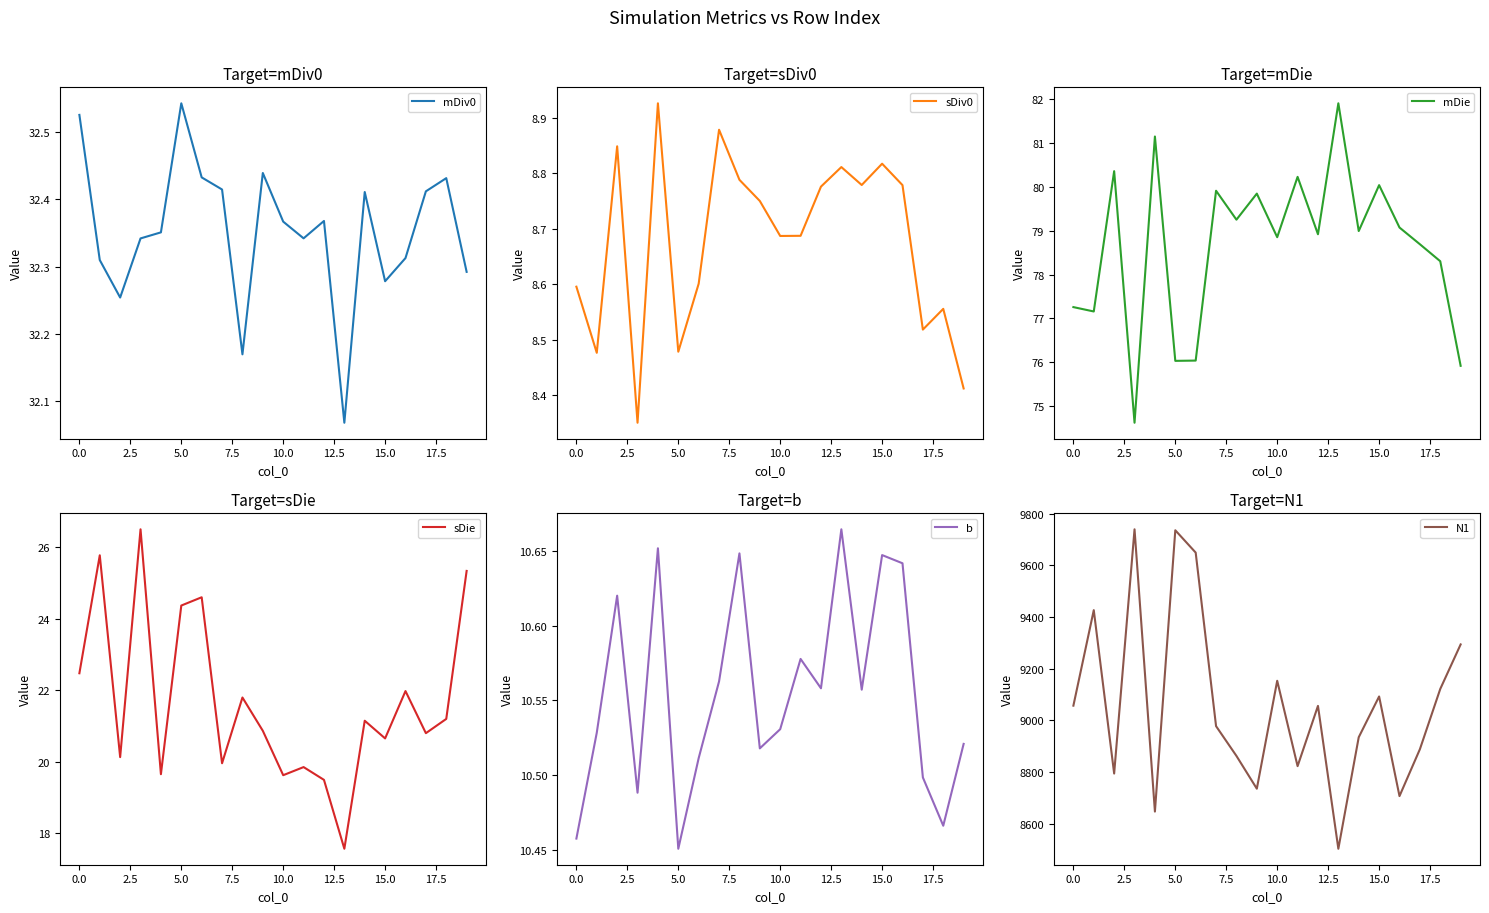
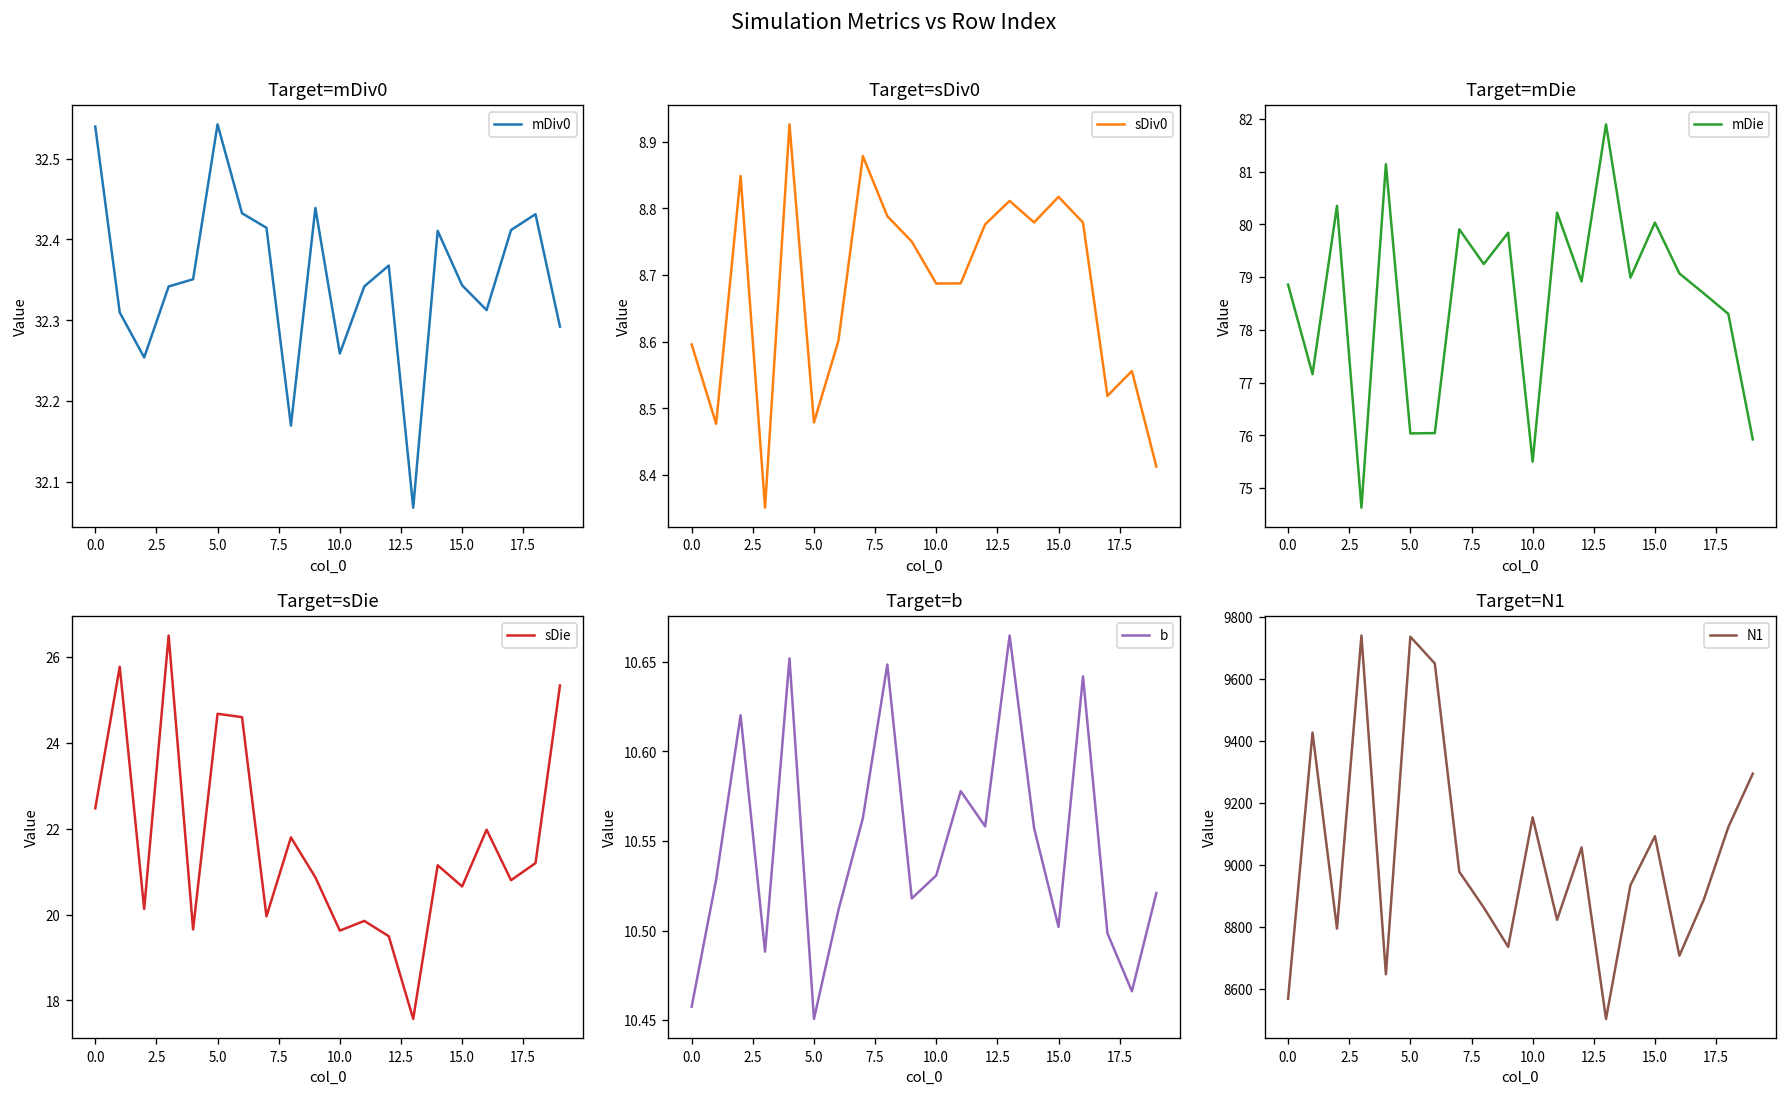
  {
    "Target=mDiv0": {
-     "0.0": 32.53,
+     "0.0": 32.54,
      "5.0": 32.54,
-     "10.0": 32.37,
-     "15.0": 32.28
+     "10.0": 32.26,
+     "15.0": 32.34
    },
    "Target=sDiv0": {
      "0.0": 8.60,
      "5.0": 8.48,
      "10.0": 8.69,
      "15.0": 8.82
    },
    "Target=mDie": {
-     "0.0": 77.3,
+     "0.0": 78.9,
      "5.0": 76.0,
-     "10.0": 78.9,
+     "10.0": 75.5,
      "15.0": 80.0
    },
    "Target=sDie": {
      "0.0": 22.5,
-     "5.0": 24.4,
+     "5.0": 24.7,
      "10.0": 19.6,
      "15.0": 20.7
    },
    "Target=b": {
      "0.0": 10.458,
      "5.0": 10.451,
      "10.0": 10.531,
-     "15.0": 10.647
+     "15.0": 10.502
    },
    "Target=N1": {
-     "0.0": 9060,
+     "0.0": 8570,
      "5.0": 9740,
      "10.0": 9150,
      "15.0": 9090
    }
  }
